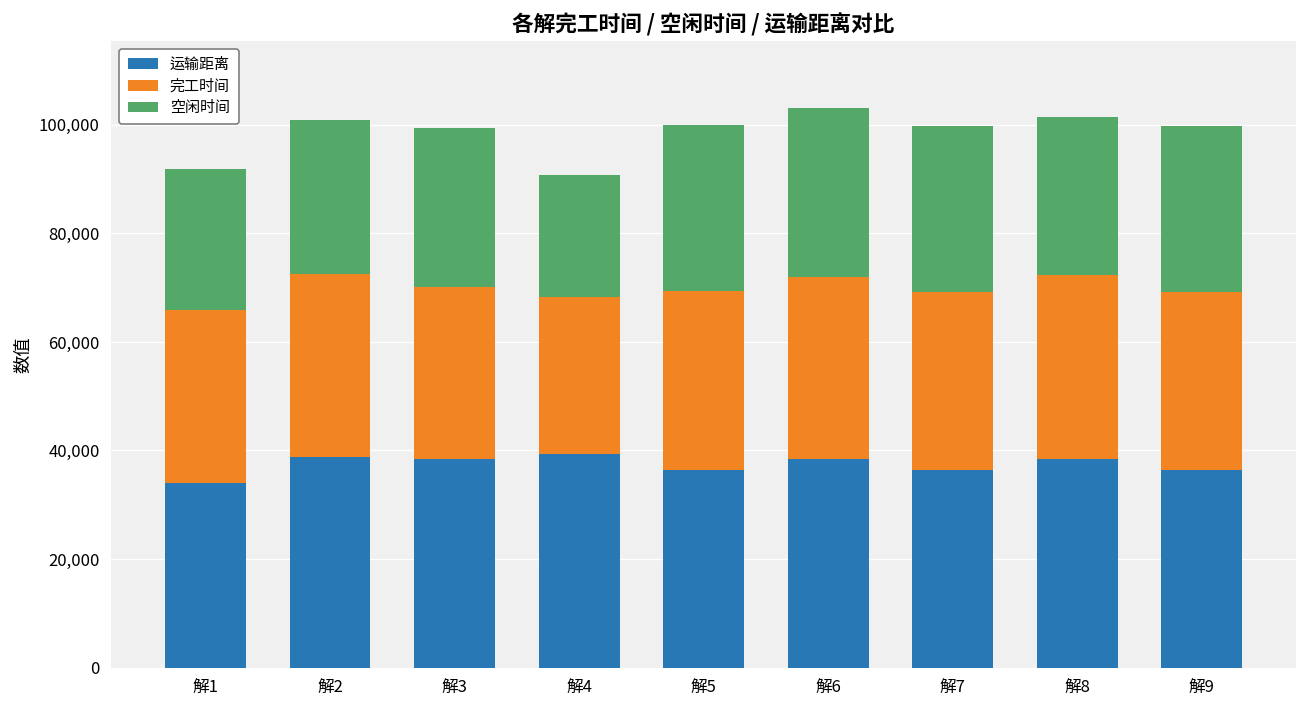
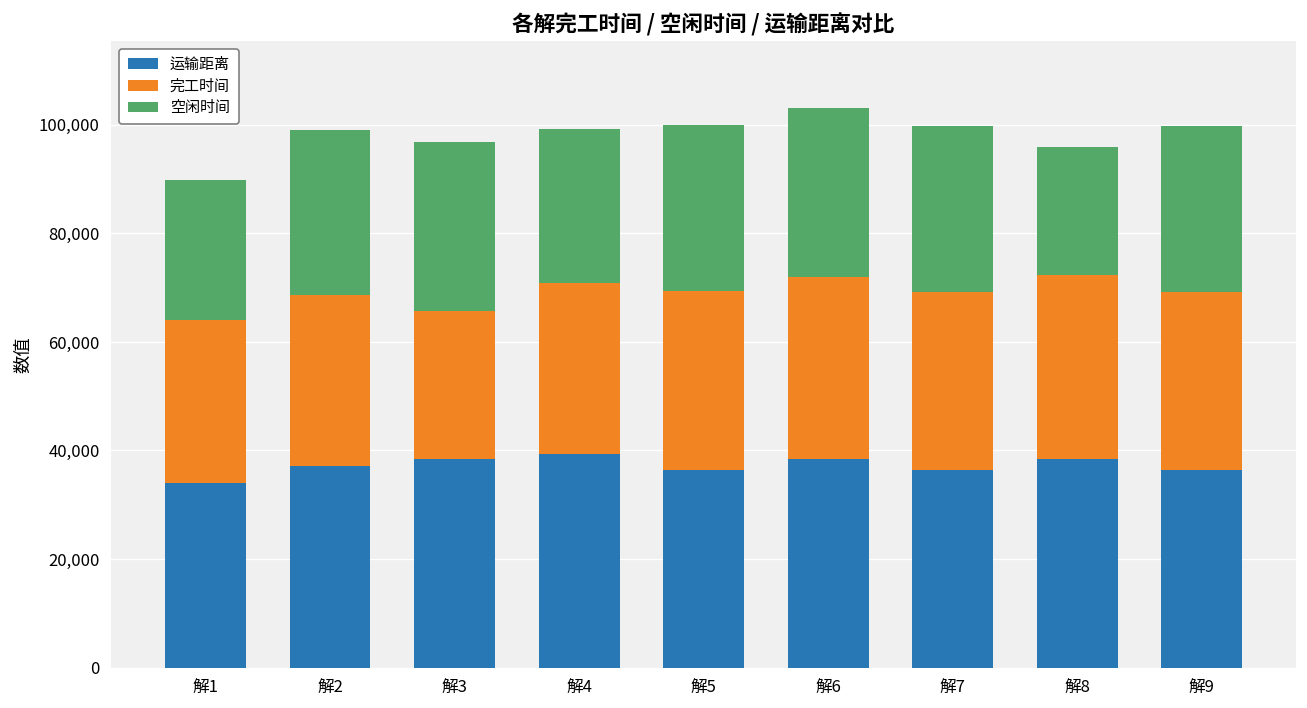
  {
    "运输距离": {
      "解1": "34,000",
-     "解2": "39,000",
+     "解2": "37,000",
      "解3": "38,000",
      "解4": "39,000",
      "解5": "36,000",
      "解6": "38,000",
      "解7": "36,000",
      "解8": "39,000",
      "解9": "36,000"
    },
    "完工时间": {
-     "解1": "32,000",
-     "解2": "34,000",
-     "解3": "32,000",
-     "解4": "29,000",
+     "解1": "30,000",
+     "解2": "32,000",
+     "解3": "27,000",
+     "解4": "32,000",
      "解5": "33,000",
      "解6": "34,000",
      "解7": "33,000",
      "解8": "34,000",
      "解9": "33,000"
    },
    "空闲时间": {
      "解1": "26,000",
-     "解2": "28,000",
-     "解3": "29,000",
-     "解4": "22,000",
+     "解2": "30,000",
+     "解3": "31,000",
+     "解4": "28,000",
      "解5": "31,000",
      "解6": "31,000",
      "解7": "31,000",
-     "解8": "29,000",
+     "解8": "24,000",
      "解9": "31,000"
    }
  }
